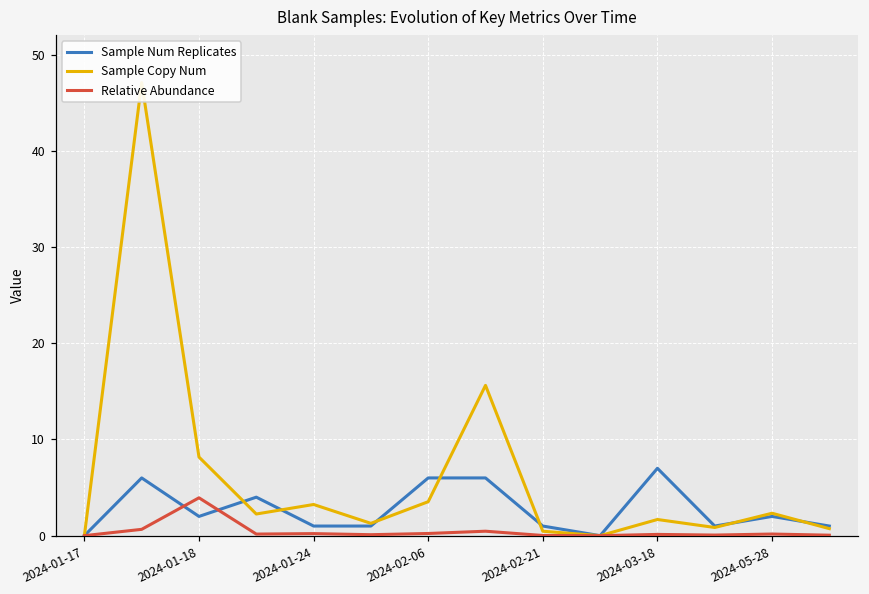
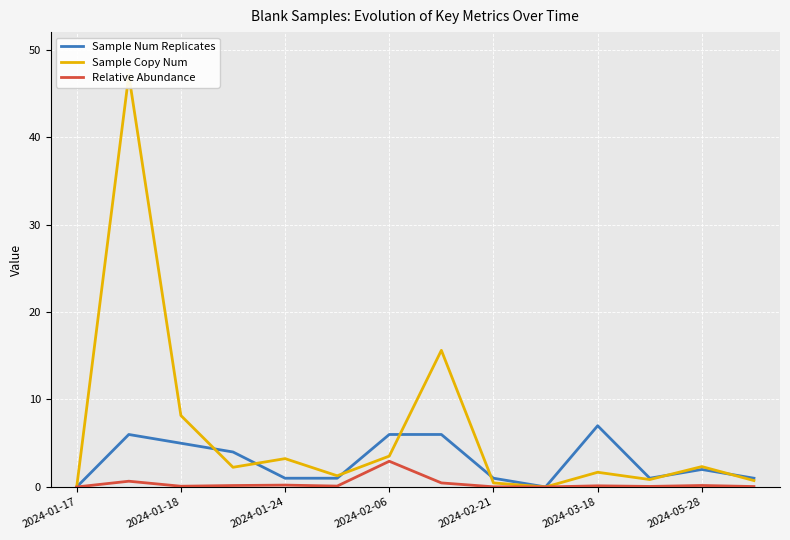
  {
    "Sample Num Replicates": {
-     "2024-01-18": 2,
+     "2024-01-18": 5,
      "2024-01-24": 1,
      "2024-02-06": 6,
      "2024-02-21": 1,
      "2024-03-18": 7,
      "2024-05-28": 2
    },
    "Sample Copy Num": {
      "2024-01-18": 8,
      "2024-01-24": 3,
      "2024-02-06": 4,
      "2024-02-21": 0,
      "2024-03-18": 2,
      "2024-05-28": 2
    },
    "Relative Abundance": {
-     "2024-01-18": 4,
+     "2024-01-18": 0,
      "2024-01-24": 0,
-     "2024-02-06": 0,
+     "2024-02-06": 3,
      "2024-02-21": 0,
      "2024-03-18": 0,
      "2024-05-28": 0
    }
  }
